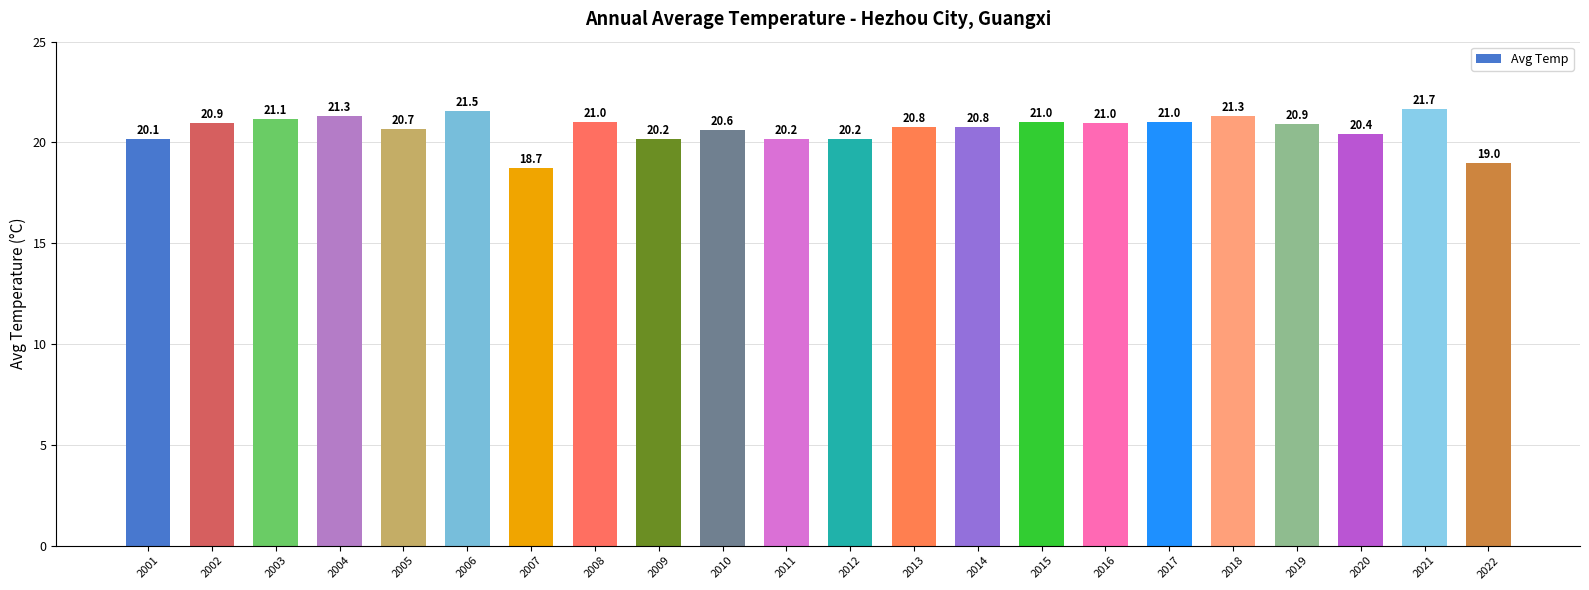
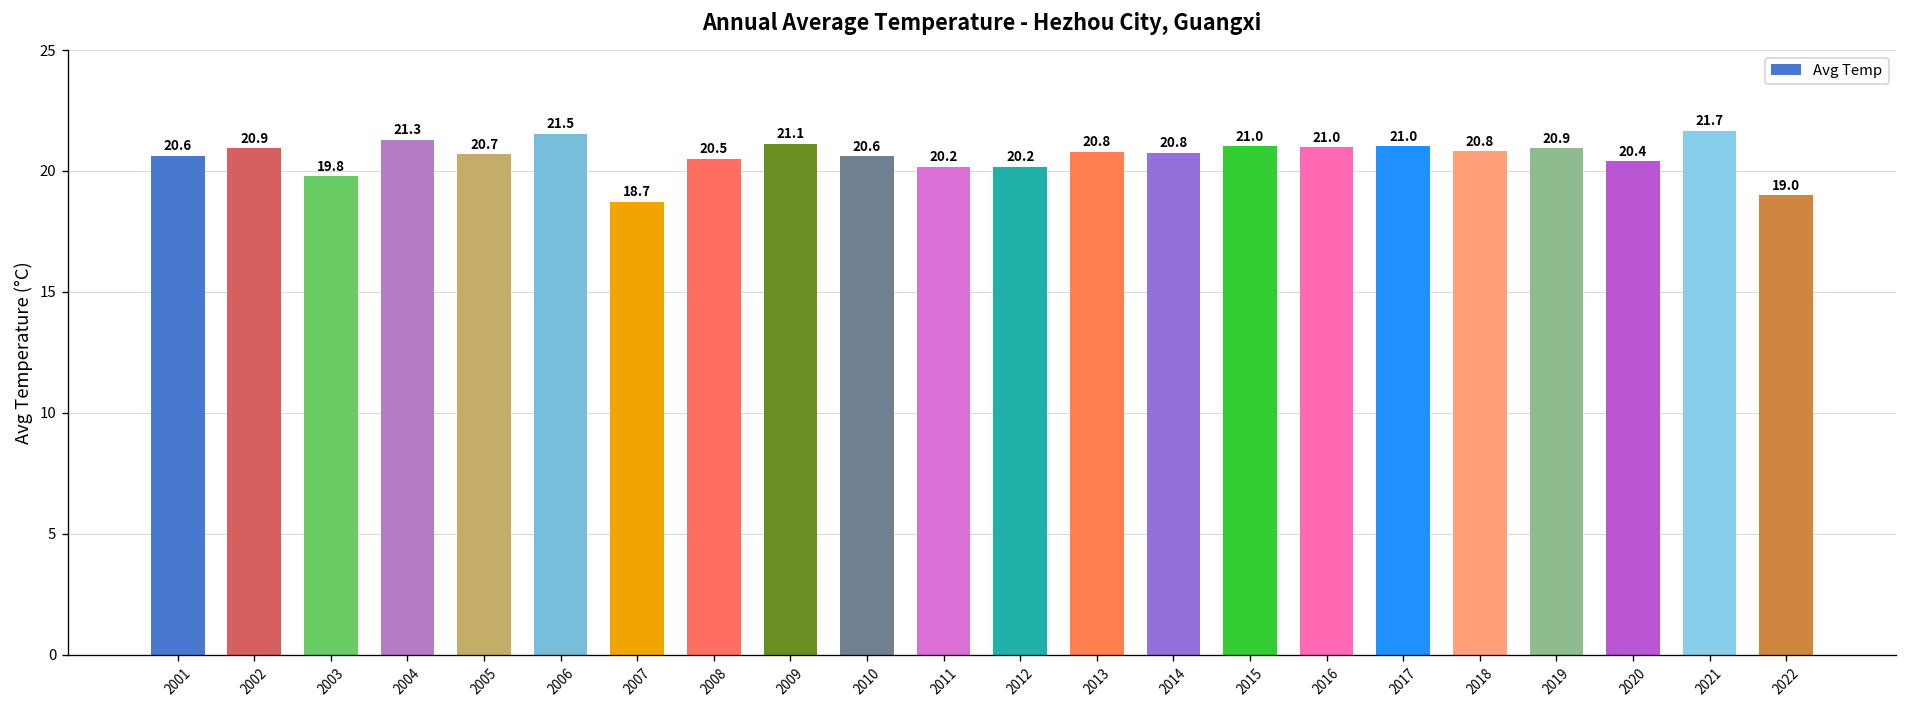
  {
-   "2001": 20.1,
+   "2001": 20.6,
    "2002": 20.9,
-   "2003": 21.1,
+   "2003": 19.8,
    "2004": 21.3,
    "2005": 20.7,
    "2006": 21.5,
    "2007": 18.7,
-   "2008": 21.0,
-   "2009": 20.2,
+   "2008": 20.5,
+   "2009": 21.1,
    "2010": 20.6,
    "2011": 20.2,
    "2012": 20.2,
    "2013": 20.8,
    "2014": 20.8,
    "2015": 21.0,
    "2016": 21.0,
    "2017": 21.0,
-   "2018": 21.3,
+   "2018": 20.8,
    "2019": 20.9,
    "2020": 20.4,
    "2021": 21.7,
    "2022": 19.0
  }
